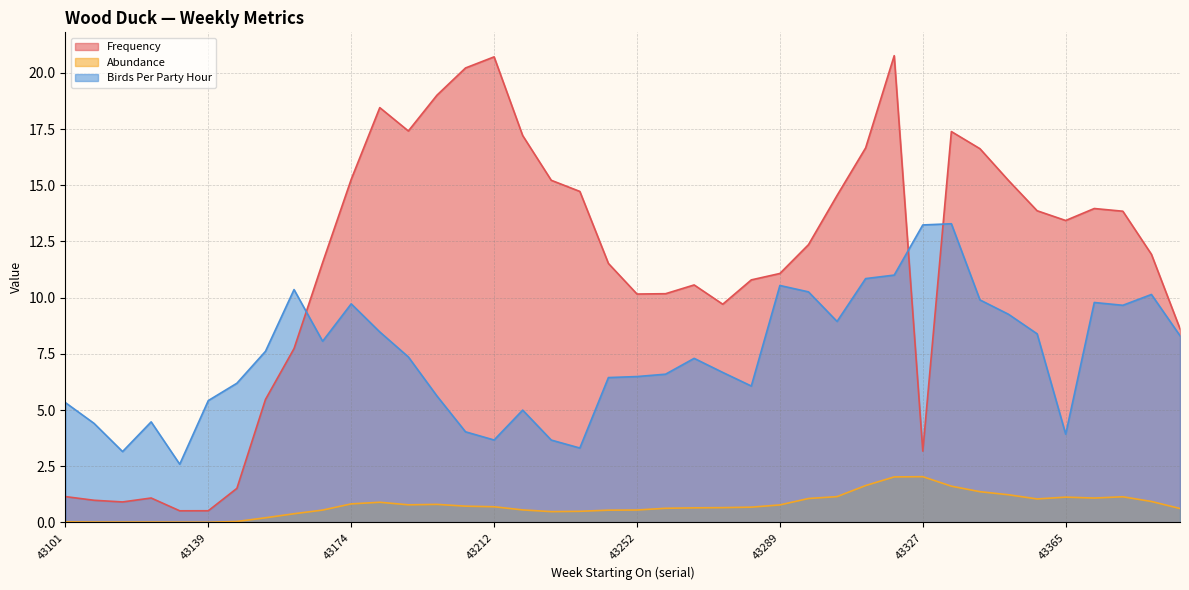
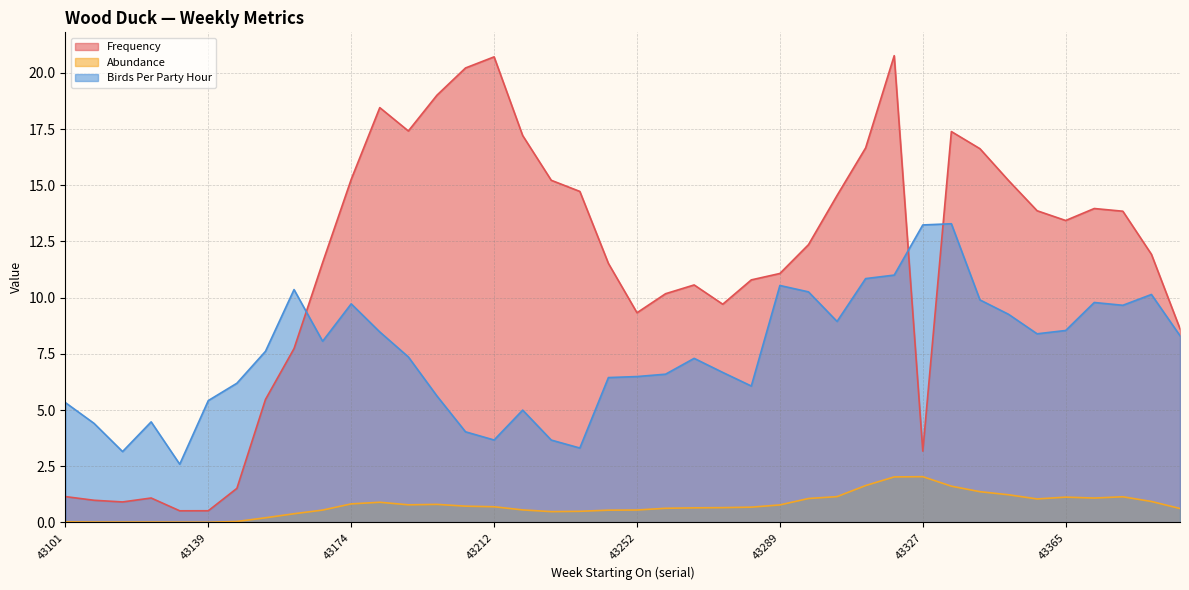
  {
    "Frequency": {
      "43101": 1.2,
      "43139": 0.5,
      "43174": 15.3,
      "43212": 20.7,
-     "43252": 10.2,
+     "43252": 9.3,
      "43289": 11.1,
      "43327": 3.2,
      "43365": 13.4
    },
    "Abundance": {
      "43101": 0.0,
      "43139": 0.0,
      "43174": 0.8,
      "43212": 0.7,
      "43252": 0.6,
      "43289": 0.8,
      "43327": 2.0,
      "43365": 1.1
    },
    "Birds Per Party Hour": {
      "43101": 5.3,
      "43139": 5.4,
      "43174": 9.7,
      "43212": 3.7,
      "43252": 6.5,
      "43289": 10.5,
      "43327": 13.2,
-     "43365": 3.9
+     "43365": 8.5
    }
  }
